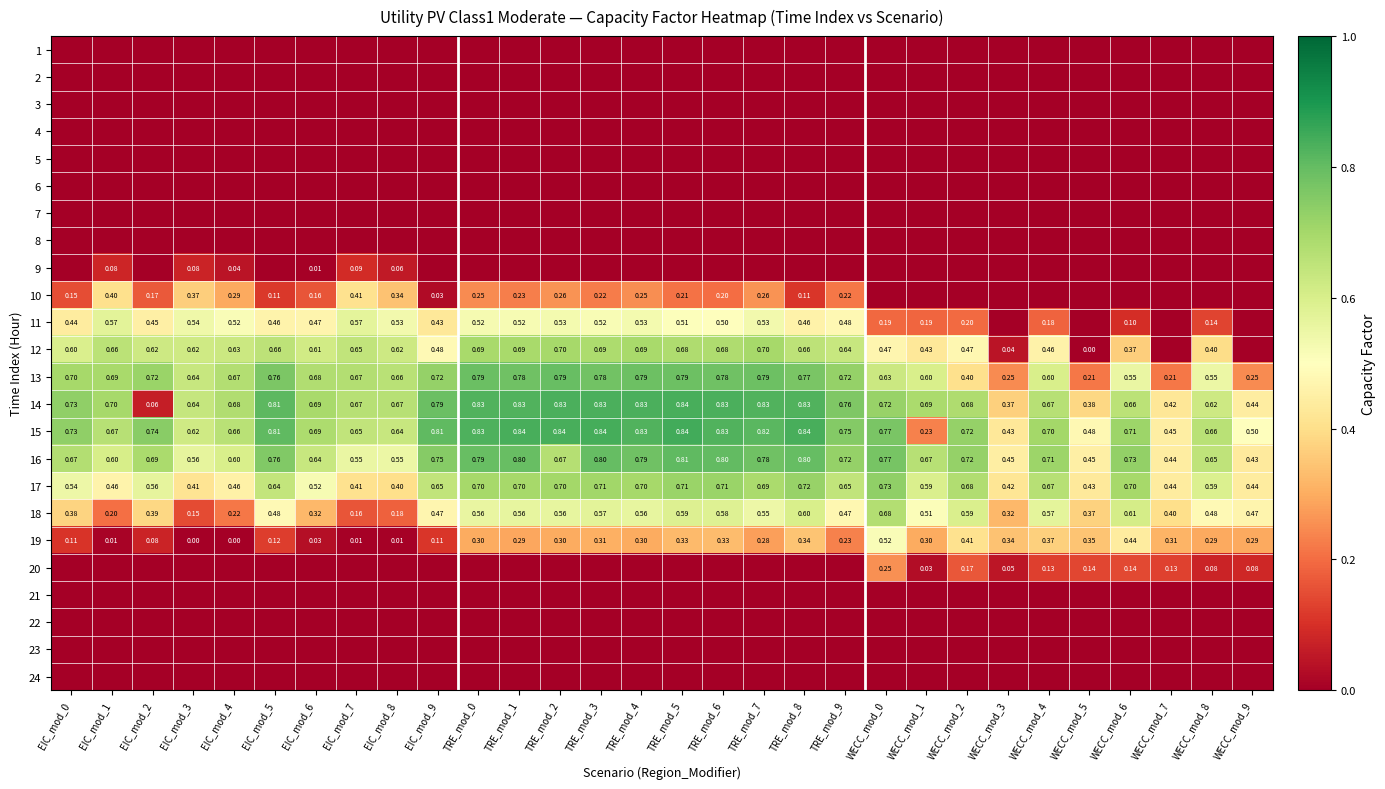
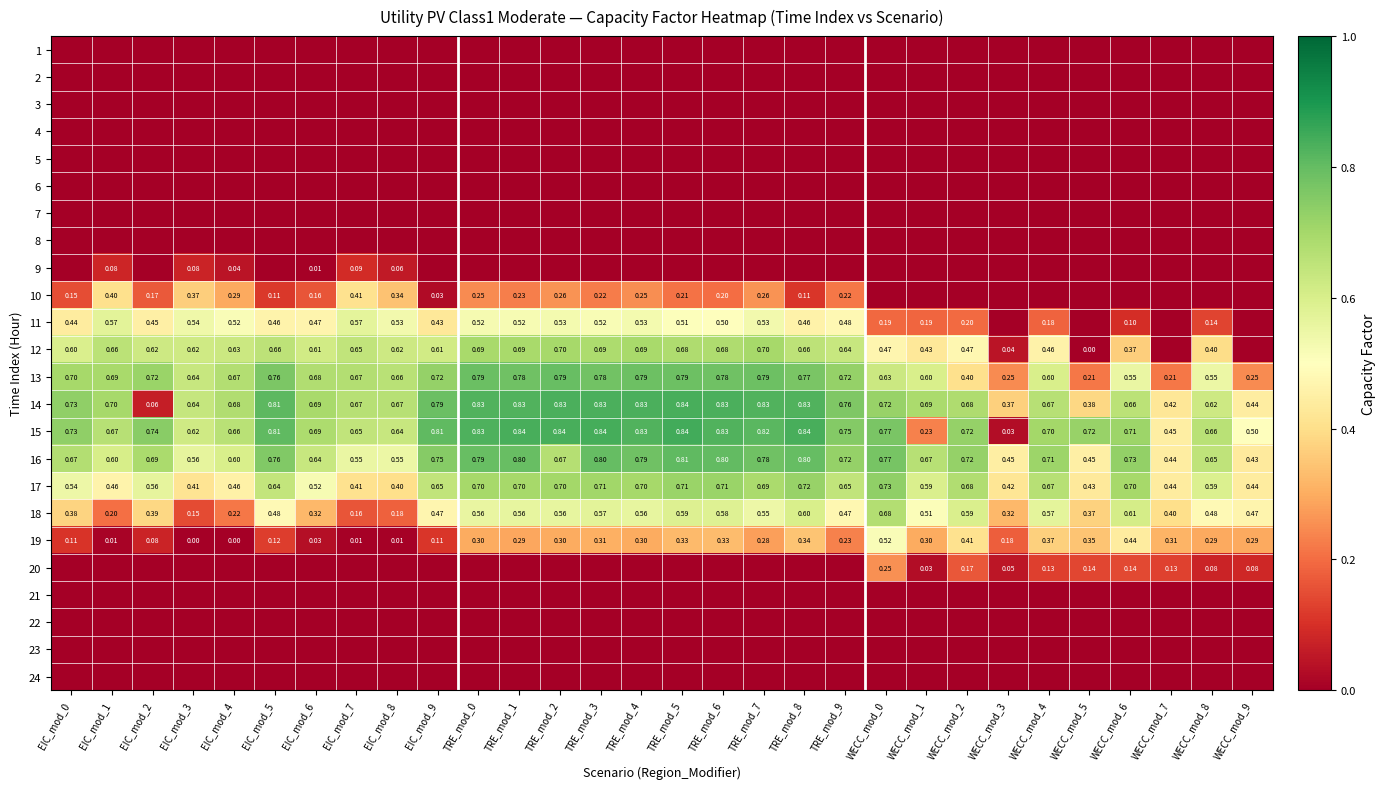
  {
    "12": {
      "EIC_mod_0": 0.60,
      "EIC_mod_1": 0.66,
      "EIC_mod_2": 0.62,
      "EIC_mod_3": 0.62,
      "EIC_mod_4": 0.63,
      "EIC_mod_5": 0.66,
      "EIC_mod_6": 0.61,
      "EIC_mod_7": 0.65,
      "EIC_mod_8": 0.62,
-     "EIC_mod_9": 0.48,
+     "EIC_mod_9": 0.61,
      "TRE_mod_0": 0.69,
      "TRE_mod_1": 0.69,
      "TRE_mod_2": 0.70,
      "TRE_mod_3": 0.69,
      "TRE_mod_4": 0.69,
      "TRE_mod_5": 0.68,
      "TRE_mod_6": 0.68,
      "TRE_mod_7": 0.70,
      "TRE_mod_8": 0.66,
      "TRE_mod_9": 0.64,
      "WECC_mod_0": 0.47,
      "WECC_mod_1": 0.43,
      "WECC_mod_2": 0.47,
      "WECC_mod_3": 0.04,
      "WECC_mod_4": 0.46,
      "WECC_mod_5": 0.00,
      "WECC_mod_6": 0.37,
      "WECC_mod_8": 0.40
    },
    "15": {
      "EIC_mod_0": 0.73,
      "EIC_mod_1": 0.67,
      "EIC_mod_2": 0.74,
      "EIC_mod_3": 0.62,
      "EIC_mod_4": 0.66,
      "EIC_mod_5": 0.81,
      "EIC_mod_6": 0.69,
      "EIC_mod_7": 0.65,
      "EIC_mod_8": 0.64,
      "EIC_mod_9": 0.81,
      "TRE_mod_0": 0.83,
      "TRE_mod_1": 0.84,
      "TRE_mod_2": 0.84,
      "TRE_mod_3": 0.84,
      "TRE_mod_4": 0.83,
      "TRE_mod_5": 0.84,
      "TRE_mod_6": 0.83,
      "TRE_mod_7": 0.82,
      "TRE_mod_8": 0.84,
      "TRE_mod_9": 0.75,
      "WECC_mod_0": 0.77,
      "WECC_mod_1": 0.23,
      "WECC_mod_2": 0.72,
-     "WECC_mod_3": 0.43,
+     "WECC_mod_3": 0.03,
      "WECC_mod_4": 0.70,
-     "WECC_mod_5": 0.48,
+     "WECC_mod_5": 0.72,
      "WECC_mod_6": 0.71,
      "WECC_mod_7": 0.45,
      "WECC_mod_8": 0.66,
      "WECC_mod_9": 0.50
    },
    "19": {
      "EIC_mod_0": 0.11,
      "EIC_mod_1": 0.01,
      "EIC_mod_2": 0.08,
      "EIC_mod_3": 0.00,
      "EIC_mod_4": 0.00,
      "EIC_mod_5": 0.12,
      "EIC_mod_6": 0.03,
      "EIC_mod_7": 0.01,
      "EIC_mod_8": 0.01,
      "EIC_mod_9": 0.11,
      "TRE_mod_0": 0.30,
      "TRE_mod_1": 0.29,
      "TRE_mod_2": 0.30,
      "TRE_mod_3": 0.31,
      "TRE_mod_4": 0.30,
      "TRE_mod_5": 0.33,
      "TRE_mod_6": 0.33,
      "TRE_mod_7": 0.28,
      "TRE_mod_8": 0.34,
      "TRE_mod_9": 0.23,
      "WECC_mod_0": 0.52,
      "WECC_mod_1": 0.30,
      "WECC_mod_2": 0.41,
-     "WECC_mod_3": 0.34,
+     "WECC_mod_3": 0.18,
      "WECC_mod_4": 0.37,
      "WECC_mod_5": 0.35,
      "WECC_mod_6": 0.44,
      "WECC_mod_7": 0.31,
      "WECC_mod_8": 0.29,
      "WECC_mod_9": 0.29
    }
  }
